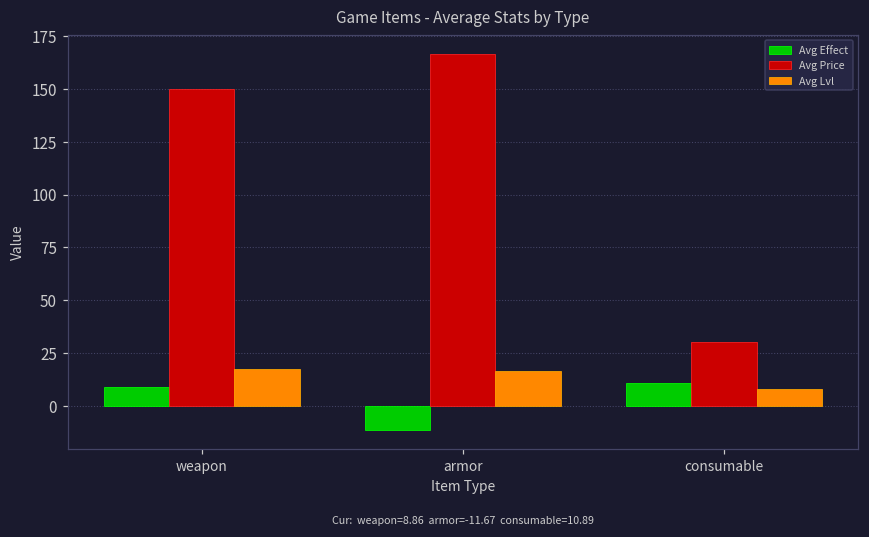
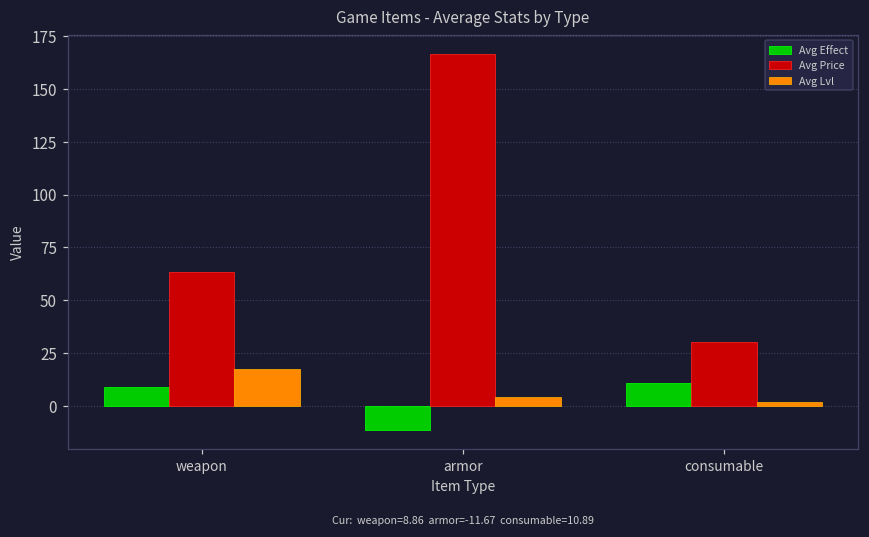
  {
    "Avg Effect": {
      "weapon": 9,
      "armor": -12,
      "consumable": 11
    },
    "Avg Price": {
-     "weapon": 150,
+     "weapon": 63,
      "armor": 167,
      "consumable": 30
    },
    "Avg Lvl": {
      "weapon": 17,
-     "armor": 16,
-     "consumable": 8
+     "armor": 4,
+     "consumable": 2
    }
  }
